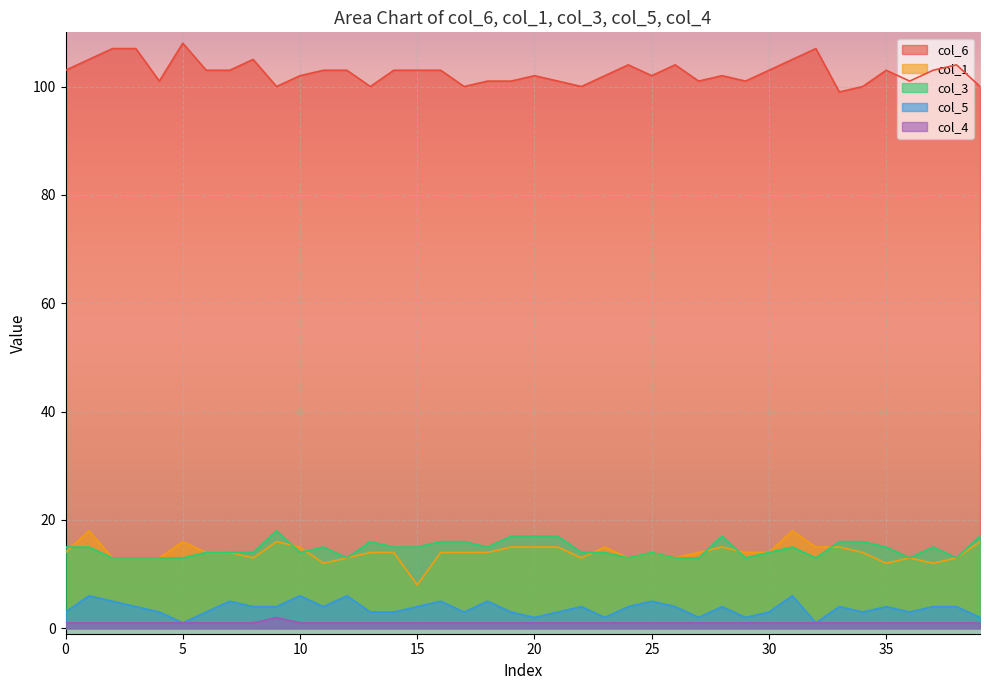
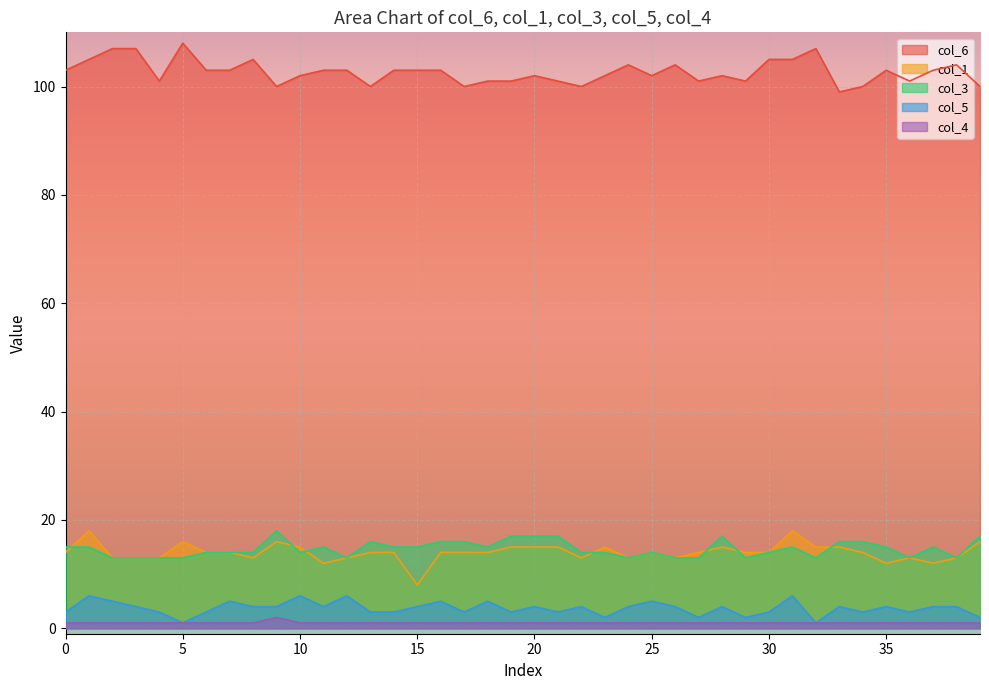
  {
    "col_6": {
      "0": 103,
      "5": 108,
      "10": 102,
      "15": 103,
      "20": 102,
      "25": 102,
-     "30": 103,
+     "30": 105,
      "35": 103
    },
    "col_1": {
      "0": 14,
      "5": 16,
      "10": 15,
      "15": 8,
      "20": 15,
      "35": 12
    },
    "col_3": {
      "0": 15,
      "5": 13,
      "10": 14,
      "15": 15,
      "20": 17,
      "35": 15
    },
    "col_5": {
      "0": 3,
      "10": 6,
      "15": 4,
-     "20": 2,
+     "20": 4,
      "25": 5,
      "30": 3,
      "35": 4
    },
    "col_4": {
      "0": 1,
      "10": 1,
      "15": 1,
      "20": 1,
      "25": 1,
      "30": 1,
      "35": 1
    }
  }
